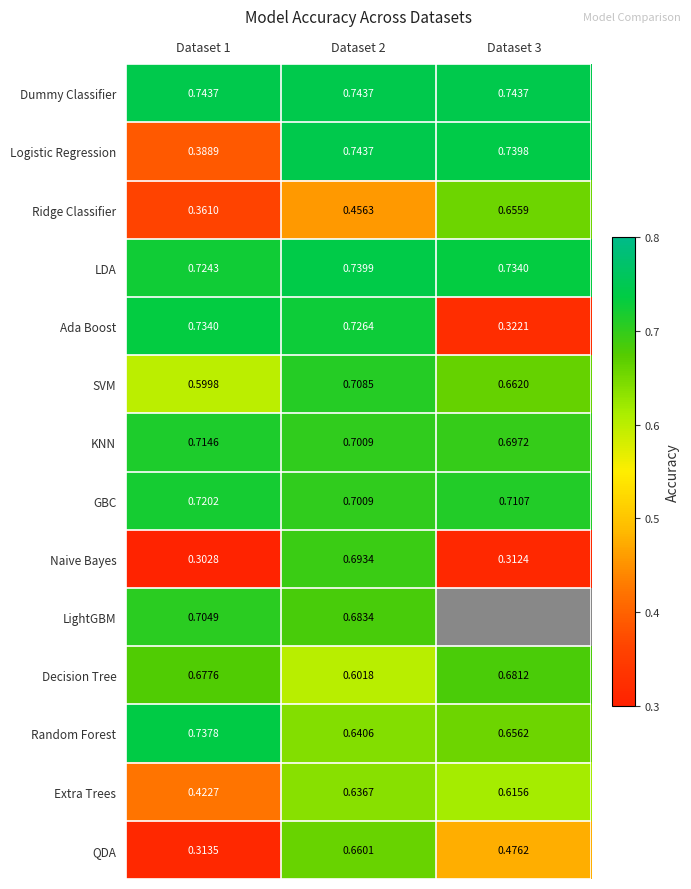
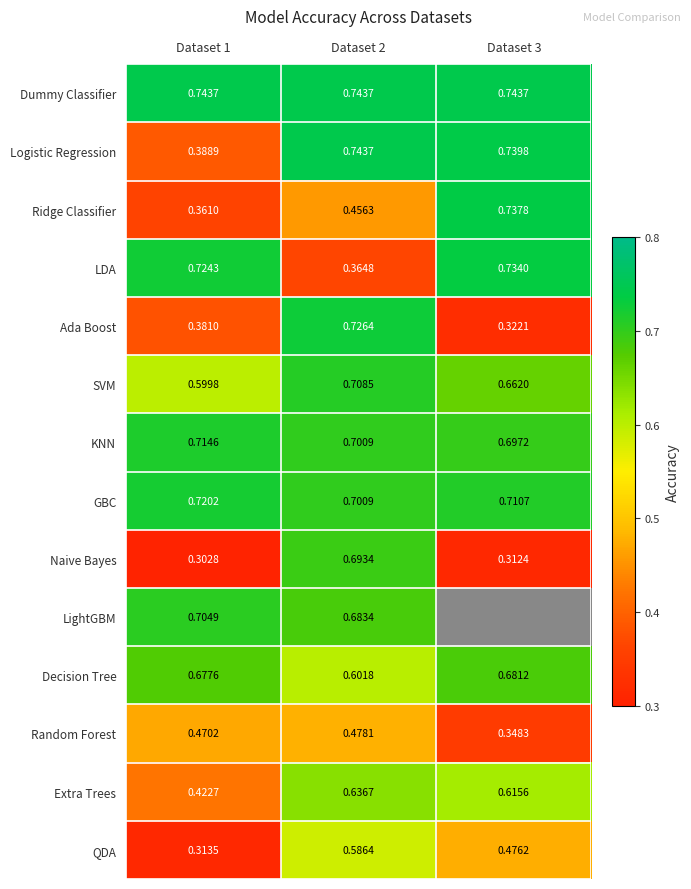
  {
    "Dummy Classifier": {
      "Dataset 1": 0.7437,
      "Dataset 2": 0.7437,
      "Dataset 3": 0.7437
    },
    "Logistic Regression": {
      "Dataset 1": 0.3889,
      "Dataset 2": 0.7437,
      "Dataset 3": 0.7398
    },
    "Ridge Classifier": {
      "Dataset 1": 0.3610,
      "Dataset 2": 0.4563,
-     "Dataset 3": 0.6559
+     "Dataset 3": 0.7378
    },
    "LDA": {
      "Dataset 1": 0.7243,
-     "Dataset 2": 0.7399,
+     "Dataset 2": 0.3648,
      "Dataset 3": 0.7340
    },
    "Ada Boost": {
-     "Dataset 1": 0.7340,
+     "Dataset 1": 0.3810,
      "Dataset 2": 0.7264,
      "Dataset 3": 0.3221
    },
    "SVM": {
      "Dataset 1": 0.5998,
      "Dataset 2": 0.7085,
      "Dataset 3": 0.6620
    },
    "KNN": {
      "Dataset 1": 0.7146,
      "Dataset 2": 0.7009,
      "Dataset 3": 0.6972
    },
    "GBC": {
      "Dataset 1": 0.7202,
      "Dataset 2": 0.7009,
      "Dataset 3": 0.7107
    },
    "Naive Bayes": {
      "Dataset 1": 0.3028,
      "Dataset 2": 0.6934,
      "Dataset 3": 0.3124
    },
    "LightGBM": {
      "Dataset 1": 0.7049,
      "Dataset 2": 0.6834
    },
    "Decision Tree": {
      "Dataset 1": 0.6776,
      "Dataset 2": 0.6018,
      "Dataset 3": 0.6812
    },
    "Random Forest": {
-     "Dataset 1": 0.7378,
-     "Dataset 2": 0.6406,
-     "Dataset 3": 0.6562
+     "Dataset 1": 0.4702,
+     "Dataset 2": 0.4781,
+     "Dataset 3": 0.3483
    },
    "Extra Trees": {
      "Dataset 1": 0.4227,
      "Dataset 2": 0.6367,
      "Dataset 3": 0.6156
    },
    "QDA": {
      "Dataset 1": 0.3135,
-     "Dataset 2": 0.6601,
+     "Dataset 2": 0.5864,
      "Dataset 3": 0.4762
    }
  }
